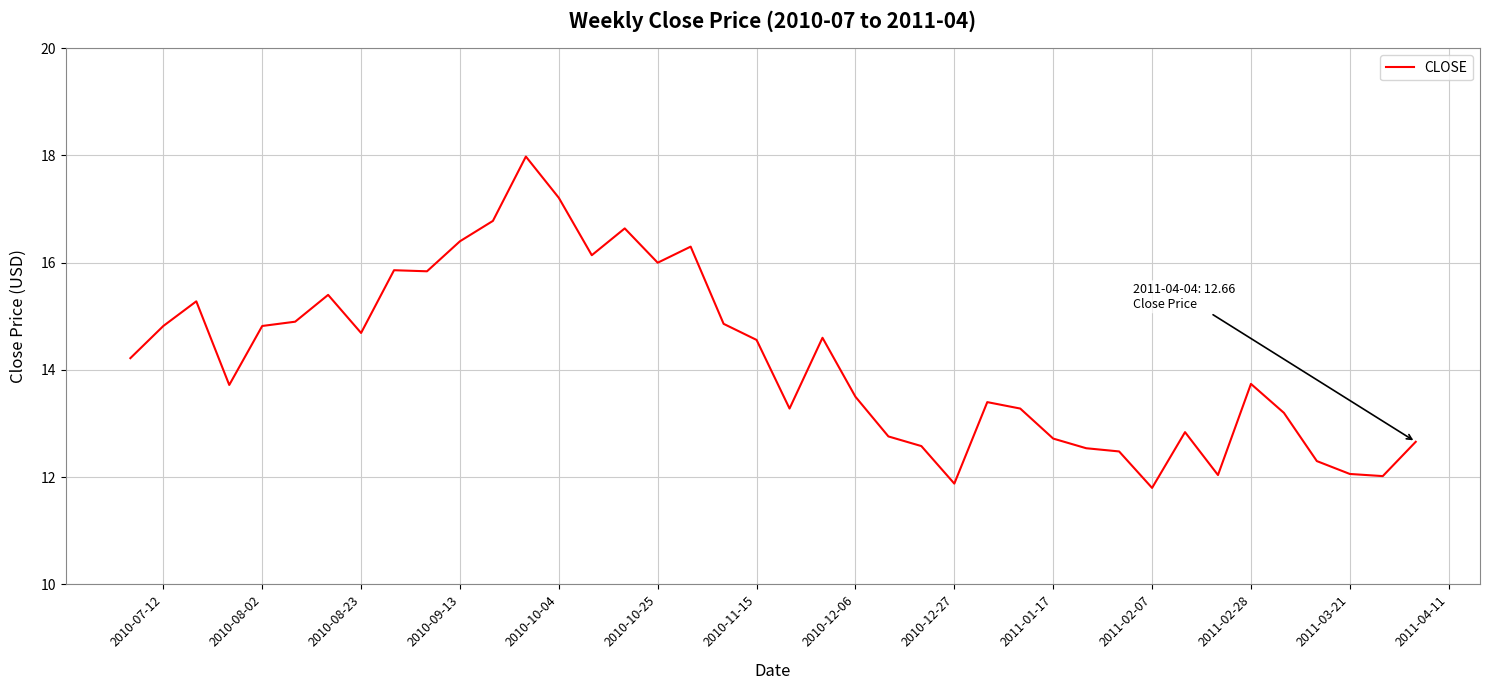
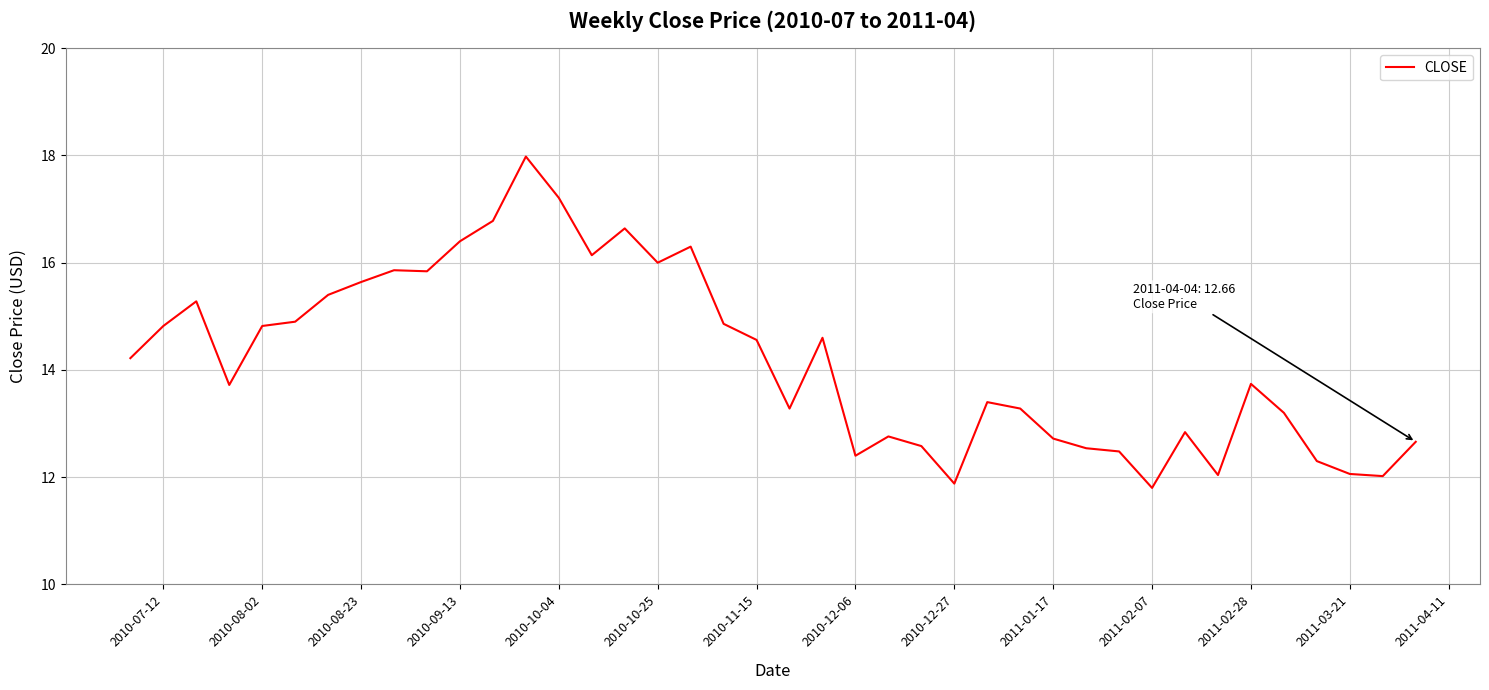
  {
    "2010-07-12": 14.8,
    "2010-08-02": 14.8,
-   "2010-08-23": 14.7,
+   "2010-08-23": 15.6,
    "2010-09-13": 16.4,
    "2010-10-04": 17.2,
    "2010-10-25": 16.0,
    "2010-11-15": 14.6,
-   "2010-12-06": 13.5,
+   "2010-12-06": 12.4,
    "2010-12-27": 11.9,
    "2011-01-17": 12.7,
    "2011-02-07": 11.8,
    "2011-03-21": 12.1
  }
